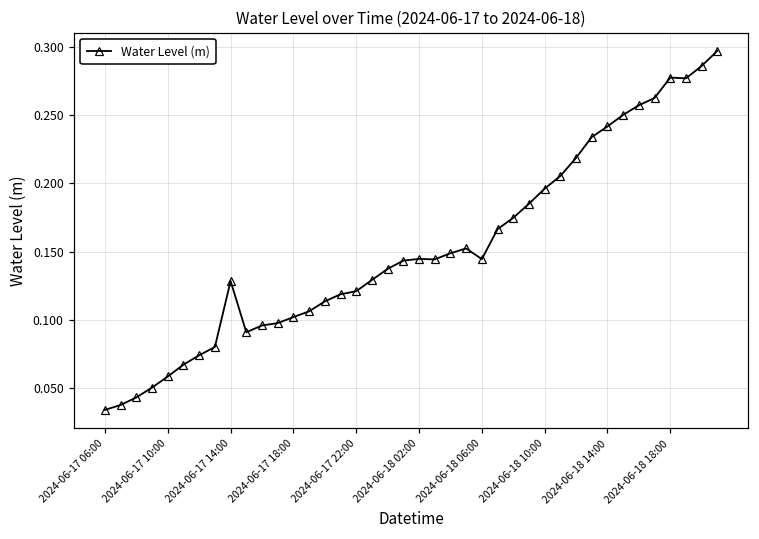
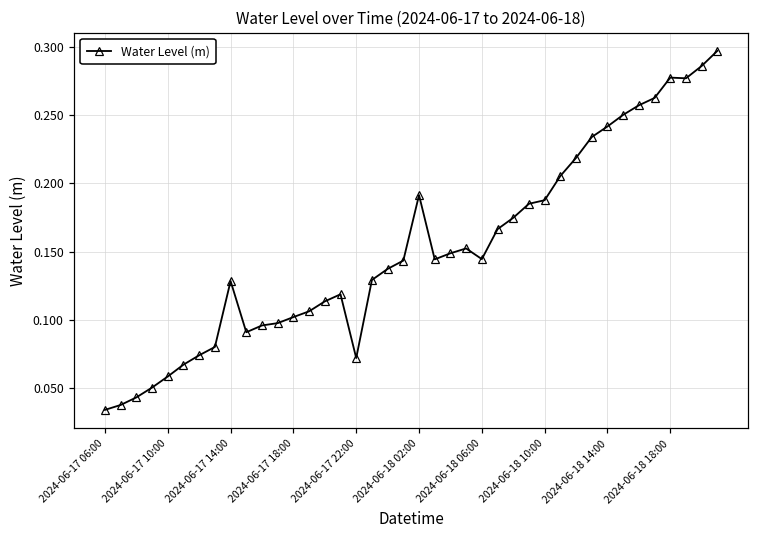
  {
    "2024-06-17 06:00": 0.034,
    "2024-06-17 10:00": 0.059,
    "2024-06-17 14:00": 0.128,
    "2024-06-17 18:00": 0.102,
-   "2024-06-17 22:00": 0.121,
-   "2024-06-18 02:00": 0.145,
+   "2024-06-17 22:00": 0.072,
+   "2024-06-18 02:00": 0.191,
    "2024-06-18 06:00": 0.145,
-   "2024-06-18 10:00": 0.196,
+   "2024-06-18 10:00": 0.188,
    "2024-06-18 14:00": 0.242,
    "2024-06-18 18:00": 0.277
  }
